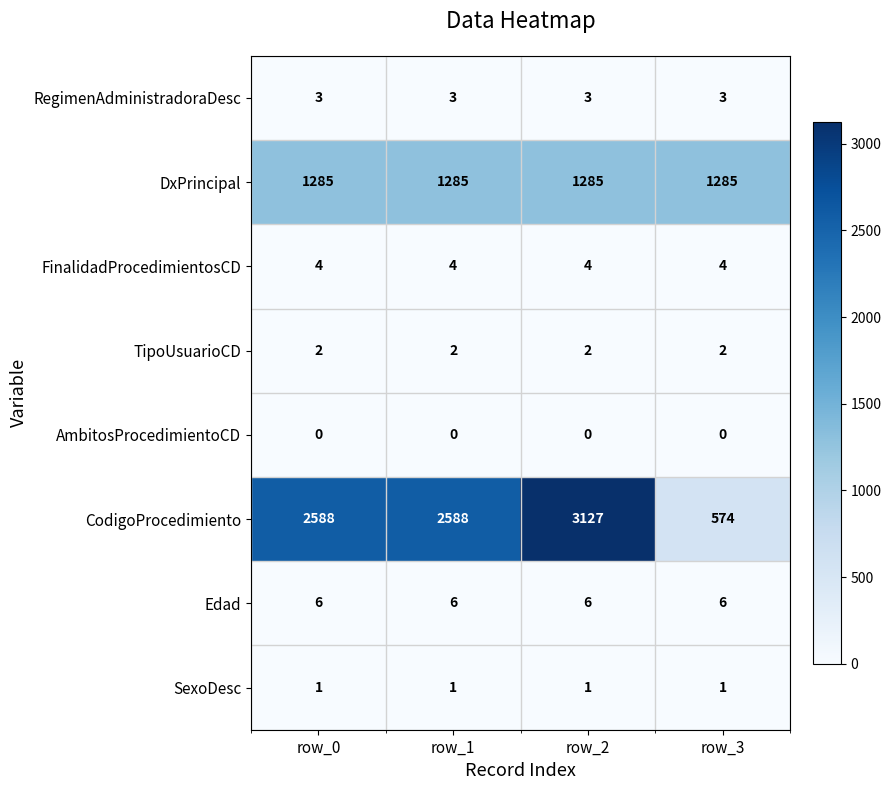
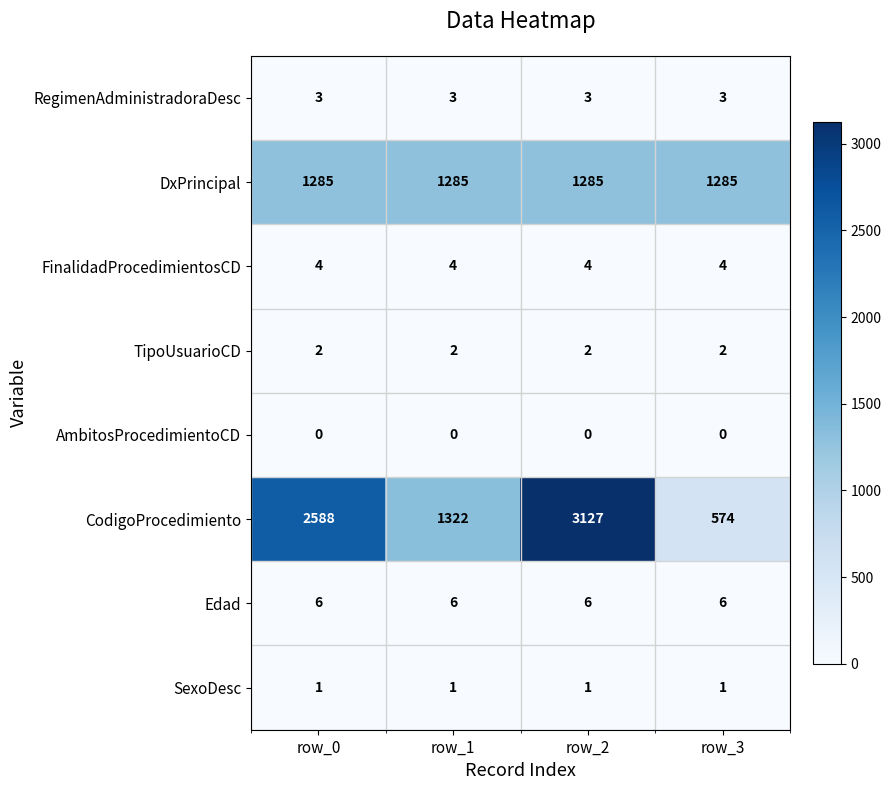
  {
    "RegimenAdministradoraDesc": {
      "row_0": 3,
      "row_1": 3,
      "row_2": 3,
      "row_3": 3
    },
    "DxPrincipal": {
      "row_0": 1285,
      "row_1": 1285,
      "row_2": 1285,
      "row_3": 1285
    },
    "FinalidadProcedimientosCD": {
      "row_0": 4,
      "row_1": 4,
      "row_2": 4,
      "row_3": 4
    },
    "TipoUsuarioCD": {
      "row_0": 2,
      "row_1": 2,
      "row_2": 2,
      "row_3": 2
    },
    "AmbitosProcedimientoCD": {
      "row_0": 0,
      "row_1": 0,
      "row_2": 0,
      "row_3": 0
    },
    "CodigoProcedimiento": {
      "row_0": 2588,
-     "row_1": 2588,
+     "row_1": 1322,
      "row_2": 3127,
      "row_3": 574
    },
    "Edad": {
      "row_0": 6,
      "row_1": 6,
      "row_2": 6,
      "row_3": 6
    },
    "SexoDesc": {
      "row_0": 1,
      "row_1": 1,
      "row_2": 1,
      "row_3": 1
    }
  }
